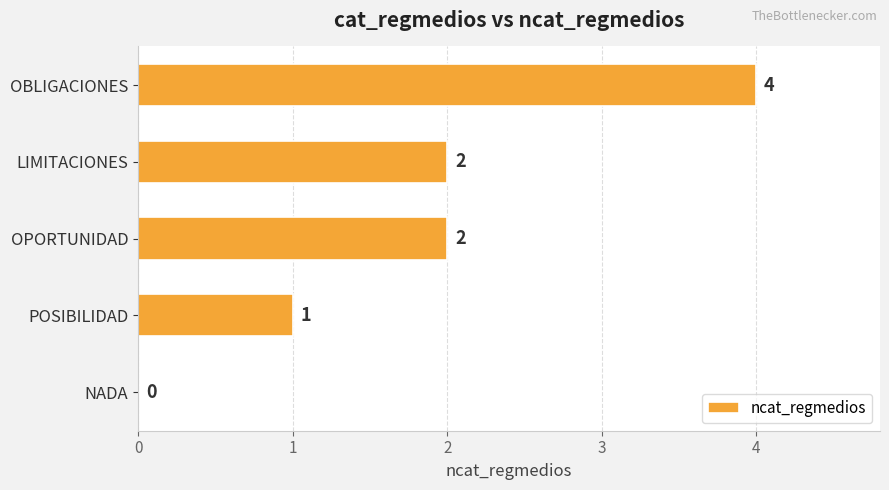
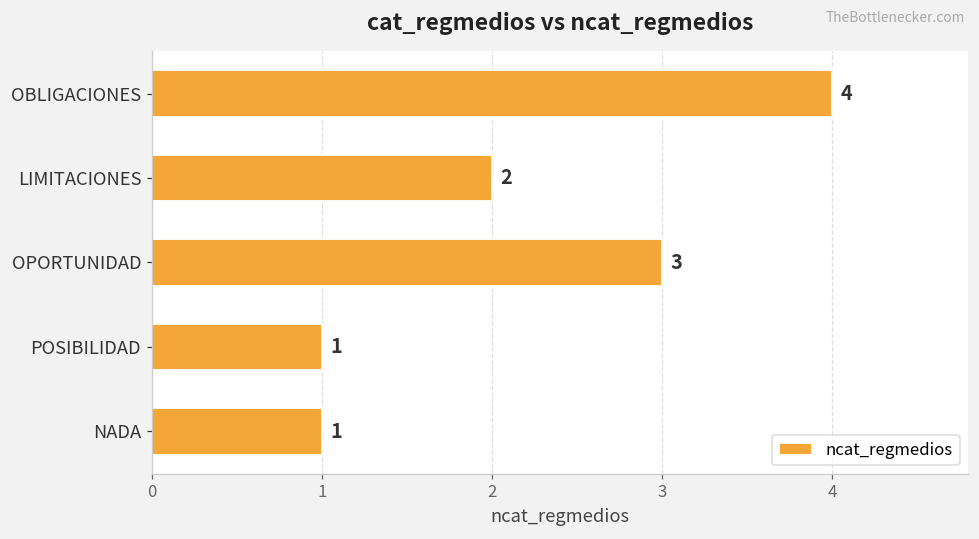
  {
    "OBLIGACIONES": 4,
    "LIMITACIONES": 2,
-   "OPORTUNIDAD": 2,
+   "OPORTUNIDAD": 3,
    "POSIBILIDAD": 1,
-   "NADA": 0
+   "NADA": 1
  }
